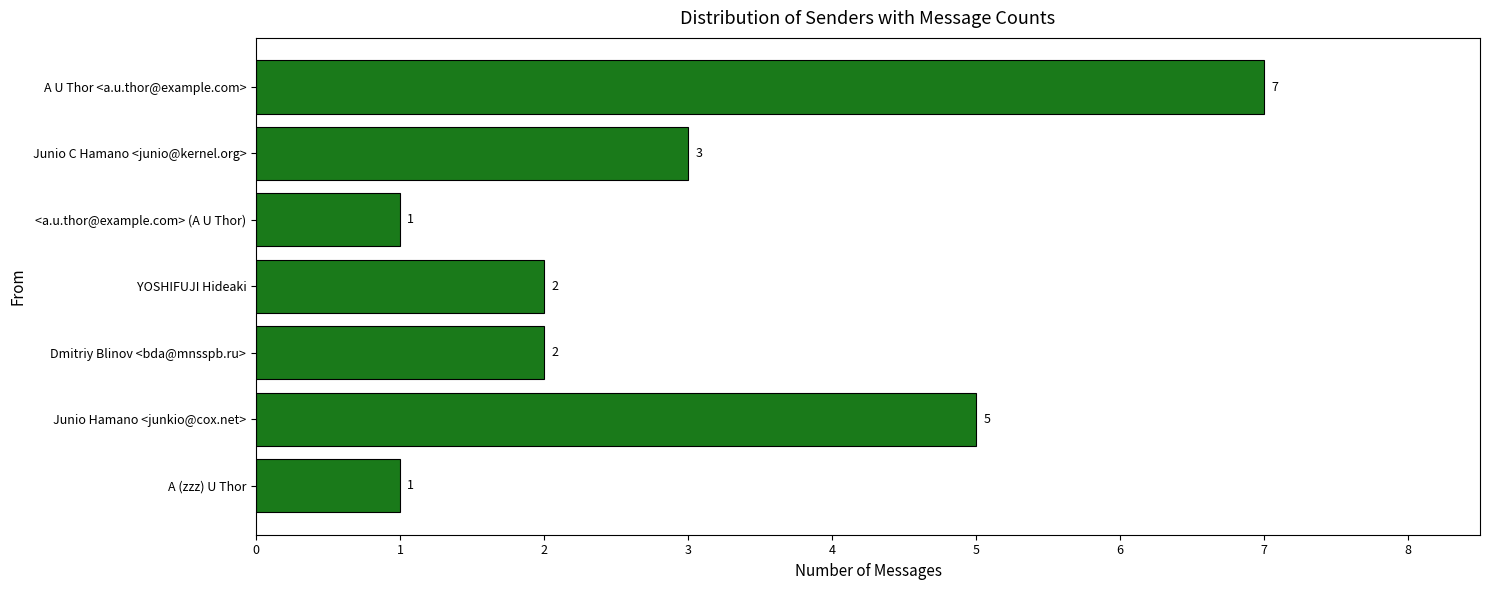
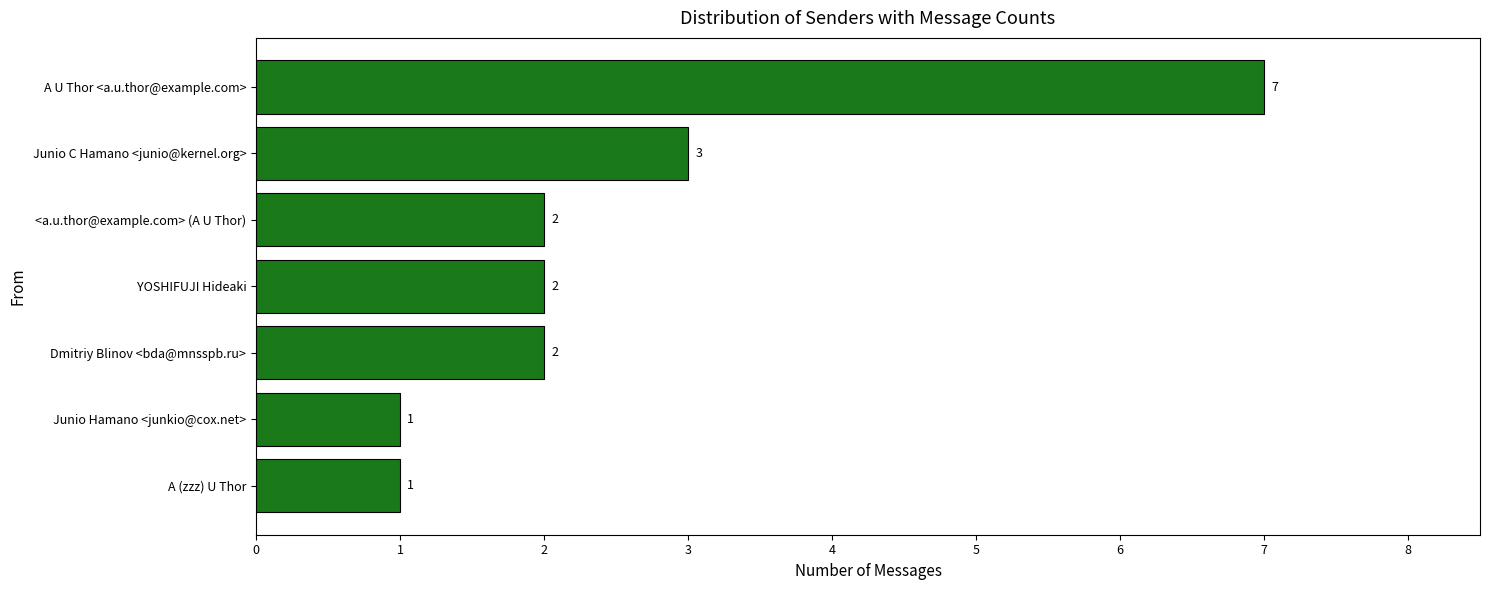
  {
    "A U Thor <a.u.thor@example.com>": 7,
    "Junio C Hamano <junio@kernel.org>": 3,
-   "<a.u.thor@example.com> (A U Thor)": 1,
+   "<a.u.thor@example.com> (A U Thor)": 2,
    "YOSHIFUJI Hideaki": 2,
    "Dmitriy Blinov <bda@mnsspb.ru>": 2,
-   "Junio Hamano <junkio@cox.net>": 5,
+   "Junio Hamano <junkio@cox.net>": 1,
    "A (zzz) U Thor": 1
  }
